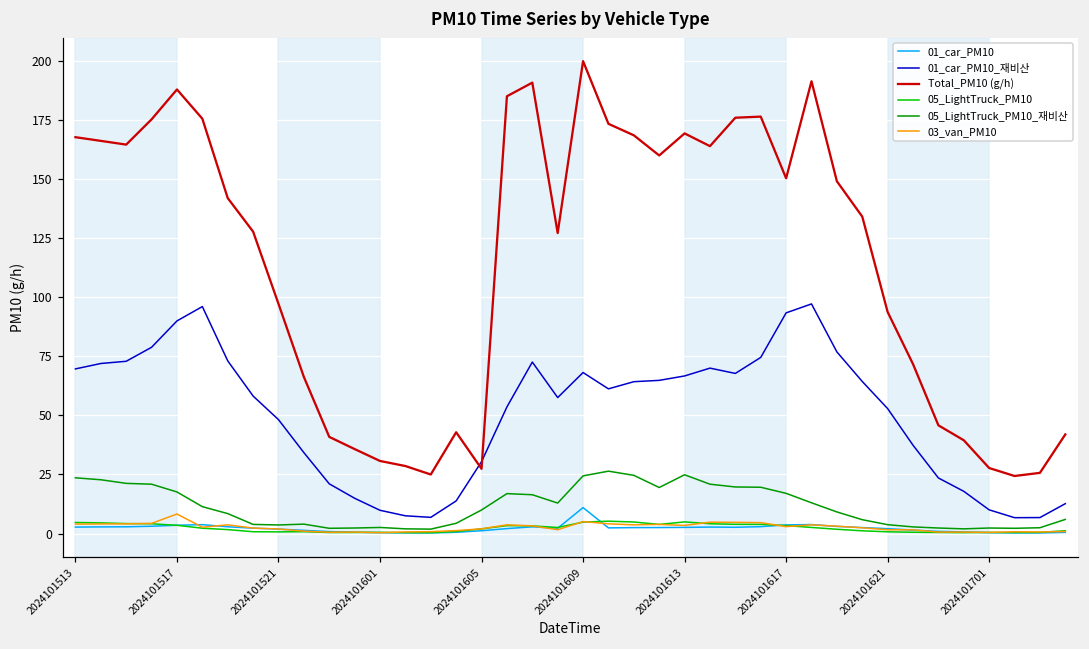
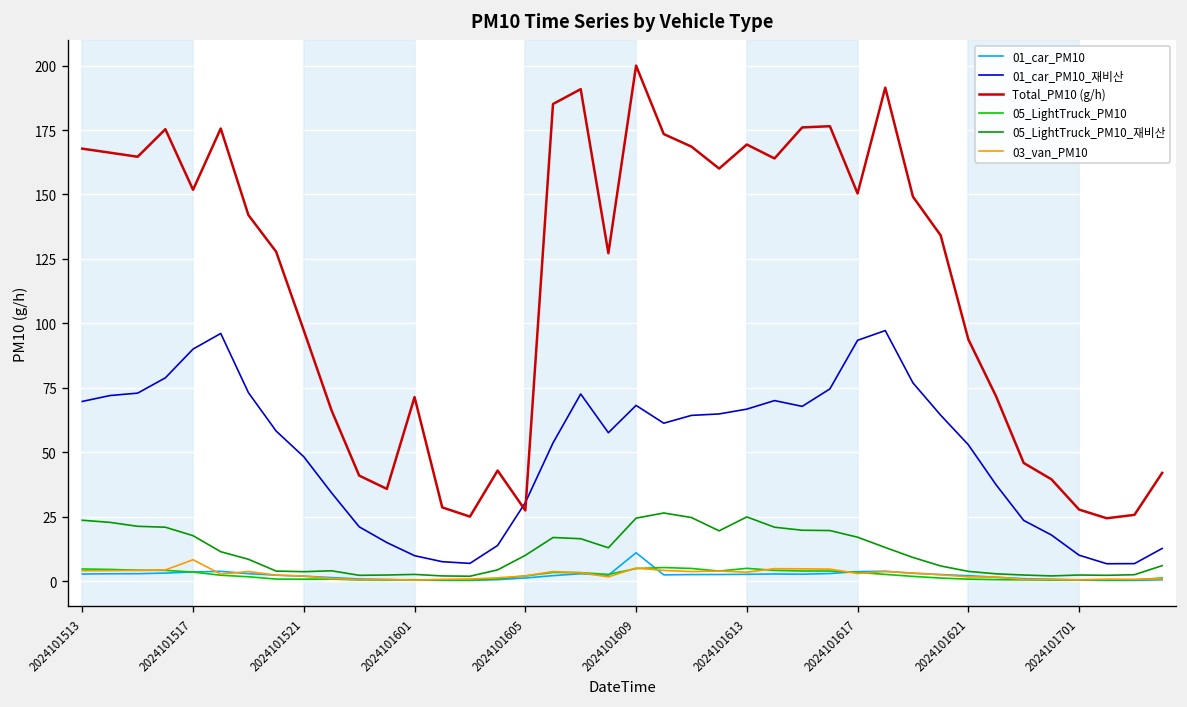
  {
    "01_car_PM10": {
      "2024101513": 3,
      "2024101609": 11
    },
    "01_car_PM10_재비산": {
      "2024101513": 70,
      "2024101517": 90,
      "2024101521": 48,
      "2024101601": 10,
      "2024101605": 30,
      "2024101609": 68,
      "2024101613": 67,
      "2024101617": 93,
      "2024101621": 53,
      "2024101701": 10
    },
    "Total_PM10 (g/h)": {
      "2024101513": 168,
-     "2024101517": 188,
+     "2024101517": 152,
      "2024101521": 97,
-     "2024101601": 31,
+     "2024101601": 71,
      "2024101605": 27,
      "2024101609": 200,
      "2024101613": 169,
      "2024101617": 150,
      "2024101621": 94,
      "2024101701": 28
    },
    "03_van_PM10": {
      "2024101517": 8
    }
  }
